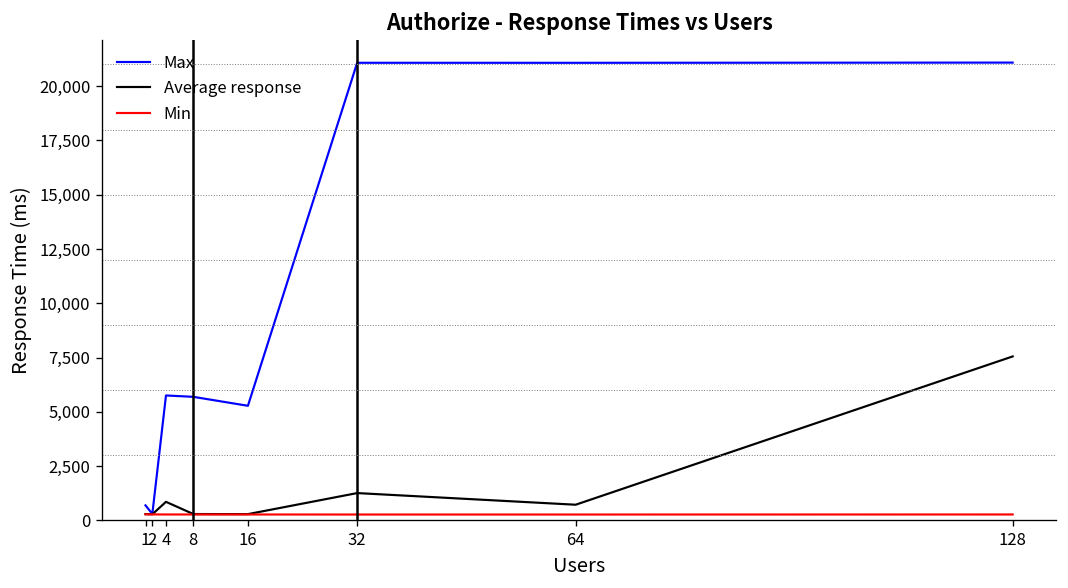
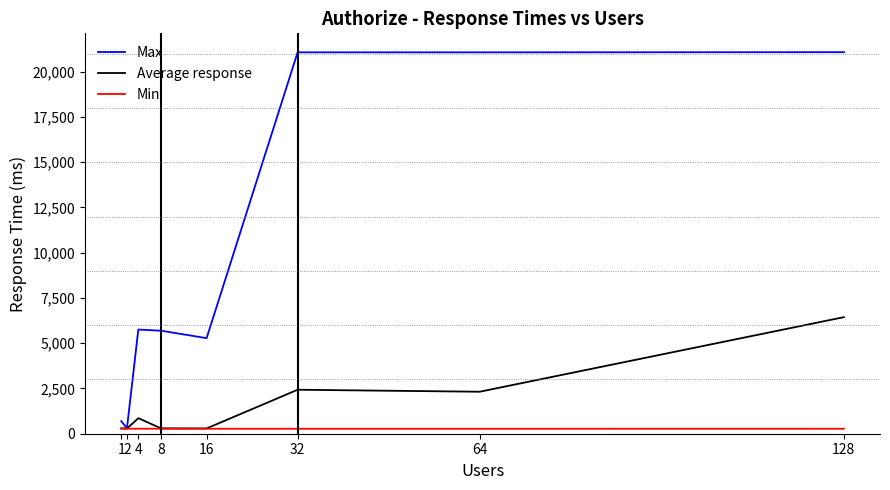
  {
    "Max": {
      "4": "5,800",
      "8": "5,700",
      "16": "5,300",
      "32": "21,100",
      "64": "21,100",
      "128": "21,100"
    },
    "Average response": {
      "4": "900",
-     "32": "1,300",
-     "64": "700",
-     "128": "7,600"
+     "32": "2,400",
+     "64": "2,300",
+     "128": "6,400"
    },
    "Min": {
      "4": "300",
      "32": "300",
      "64": "300",
      "128": "300"
    }
  }
